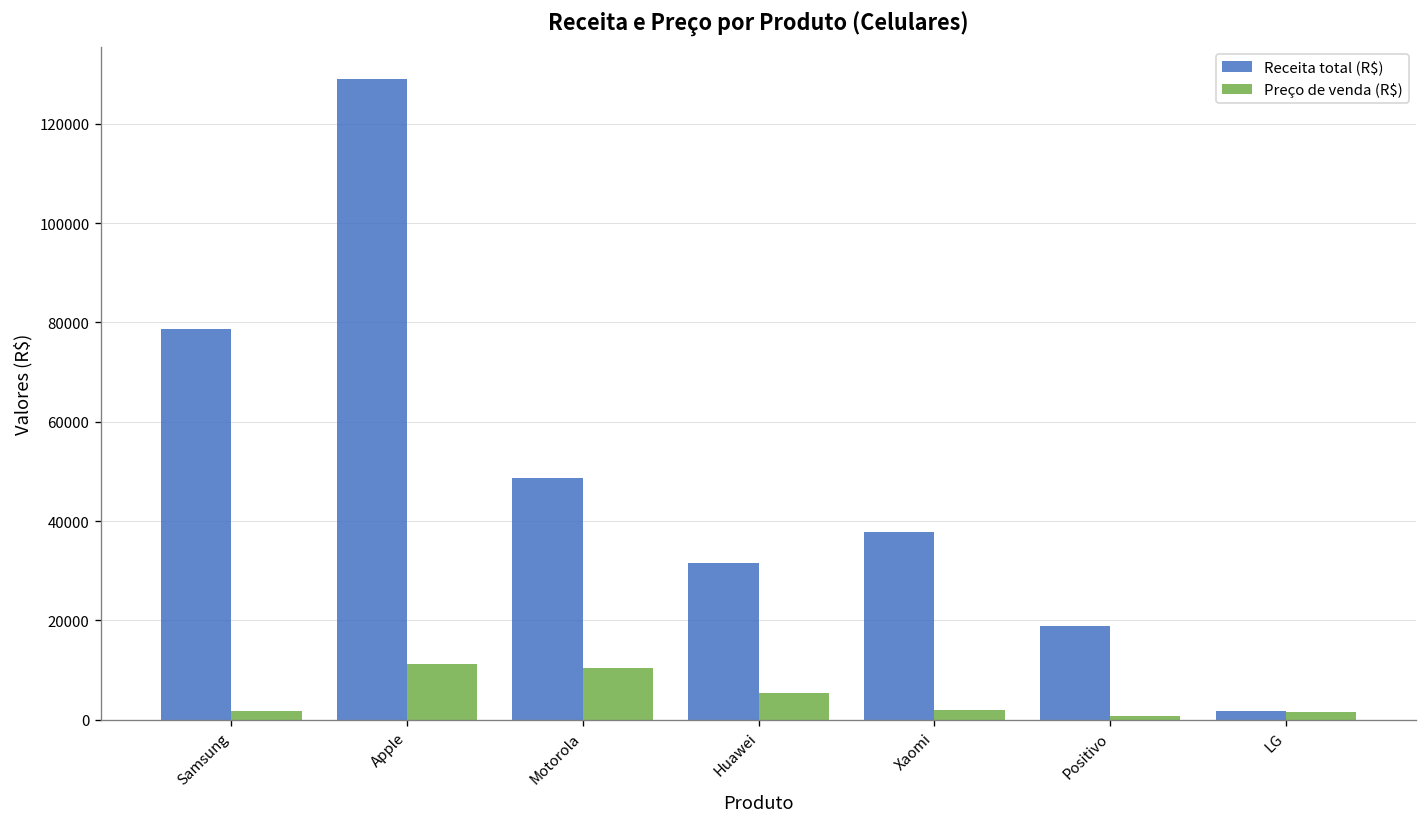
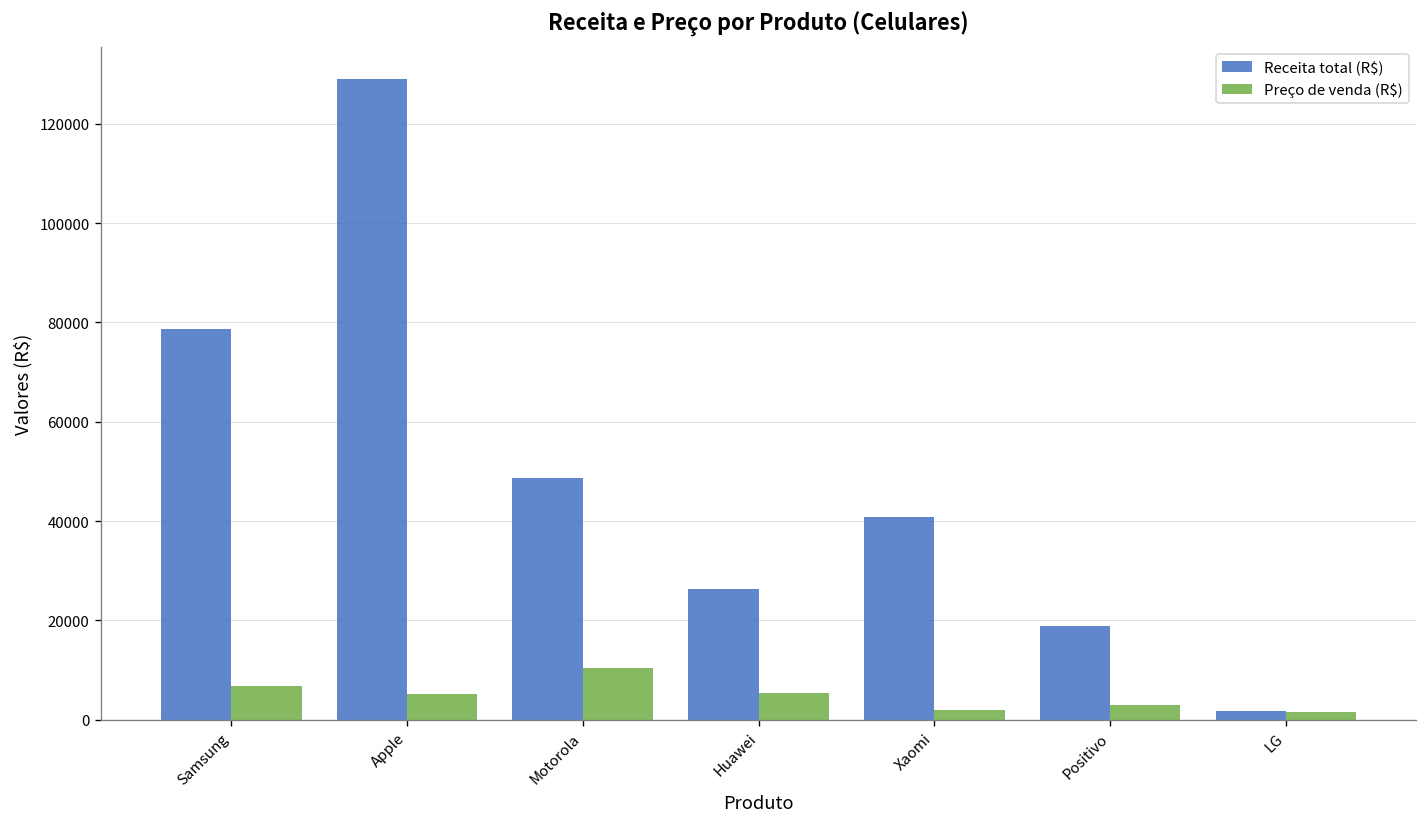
  {
    "Receita total (R$)": {
      "Samsung": 79000,
      "Apple": 129000,
      "Motorola": 49000,
-     "Huawei": 32000,
-     "Xaomi": 38000,
+     "Huawei": 26000,
+     "Xaomi": 41000,
      "Positivo": 19000,
      "LG": 2000
    },
    "Preço de venda (R$)": {
-     "Samsung": 2000,
-     "Apple": 11000,
+     "Samsung": 7000,
+     "Apple": 5000,
      "Motorola": 10000,
      "Huawei": 5000,
      "Xaomi": 2000,
-     "Positivo": 1000,
+     "Positivo": 3000,
      "LG": 1000
    }
  }
